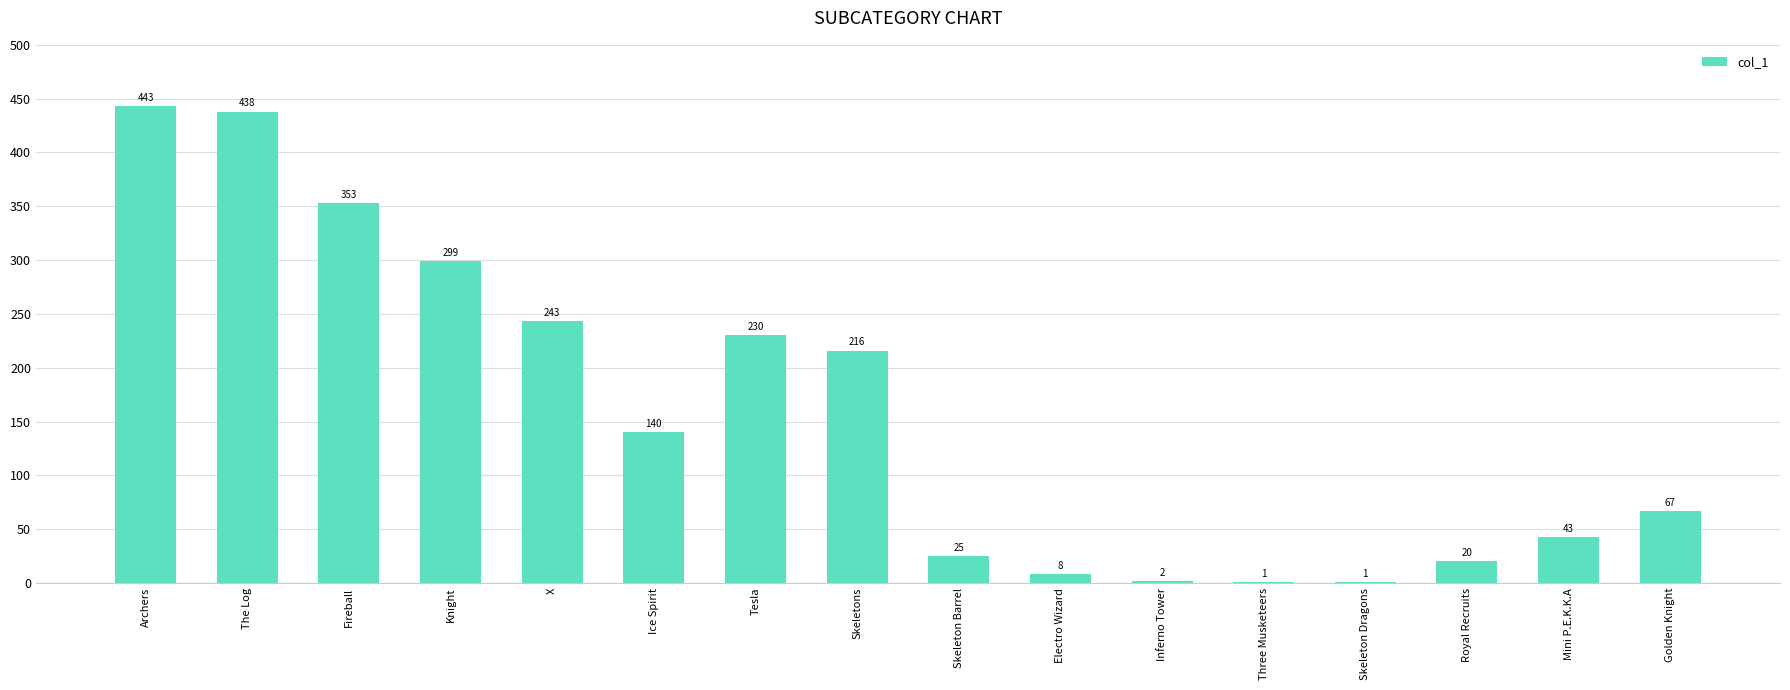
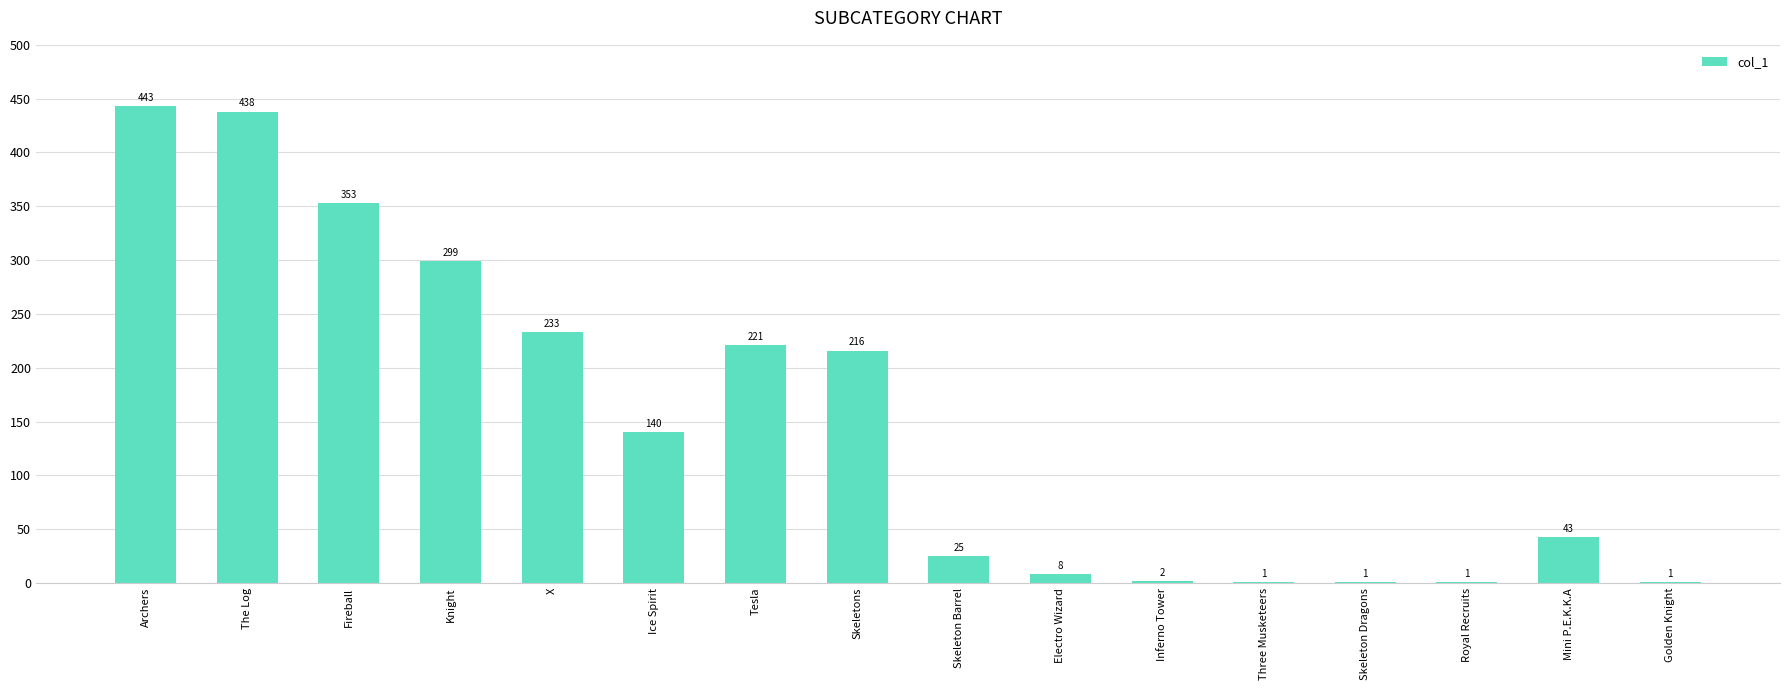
  {
    "Archers": 443,
    "The Log": 438,
    "Fireball": 353,
    "Knight": 299,
-   "X": 243,
+   "X": 233,
    "Ice Spirit": 140,
-   "Tesla": 230,
+   "Tesla": 221,
    "Skeletons": 216,
    "Skeleton Barrel": 25,
    "Electro Wizard": 8,
    "Inferno Tower": 2,
    "Three Musketeers": 1,
    "Skeleton Dragons": 1,
-   "Royal Recruits": 20,
+   "Royal Recruits": 1,
    "Mini P.E.K.K.A": 43,
-   "Golden Knight": 67
+   "Golden Knight": 1
  }
